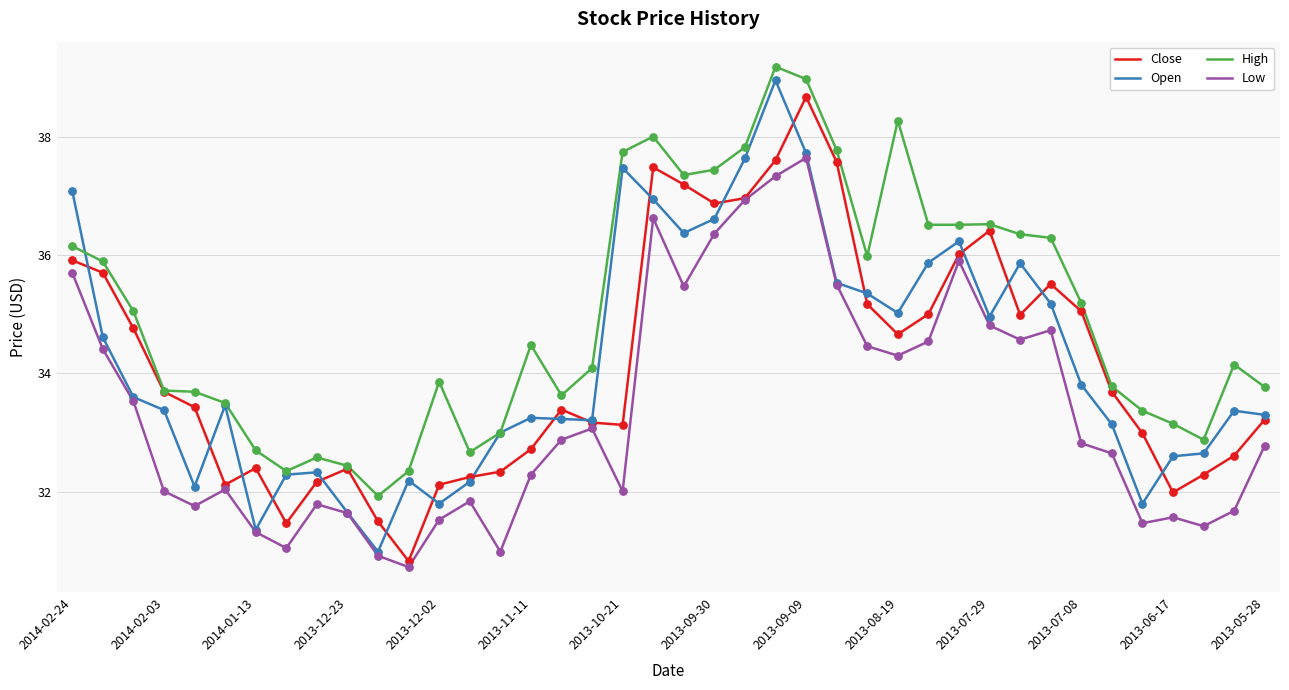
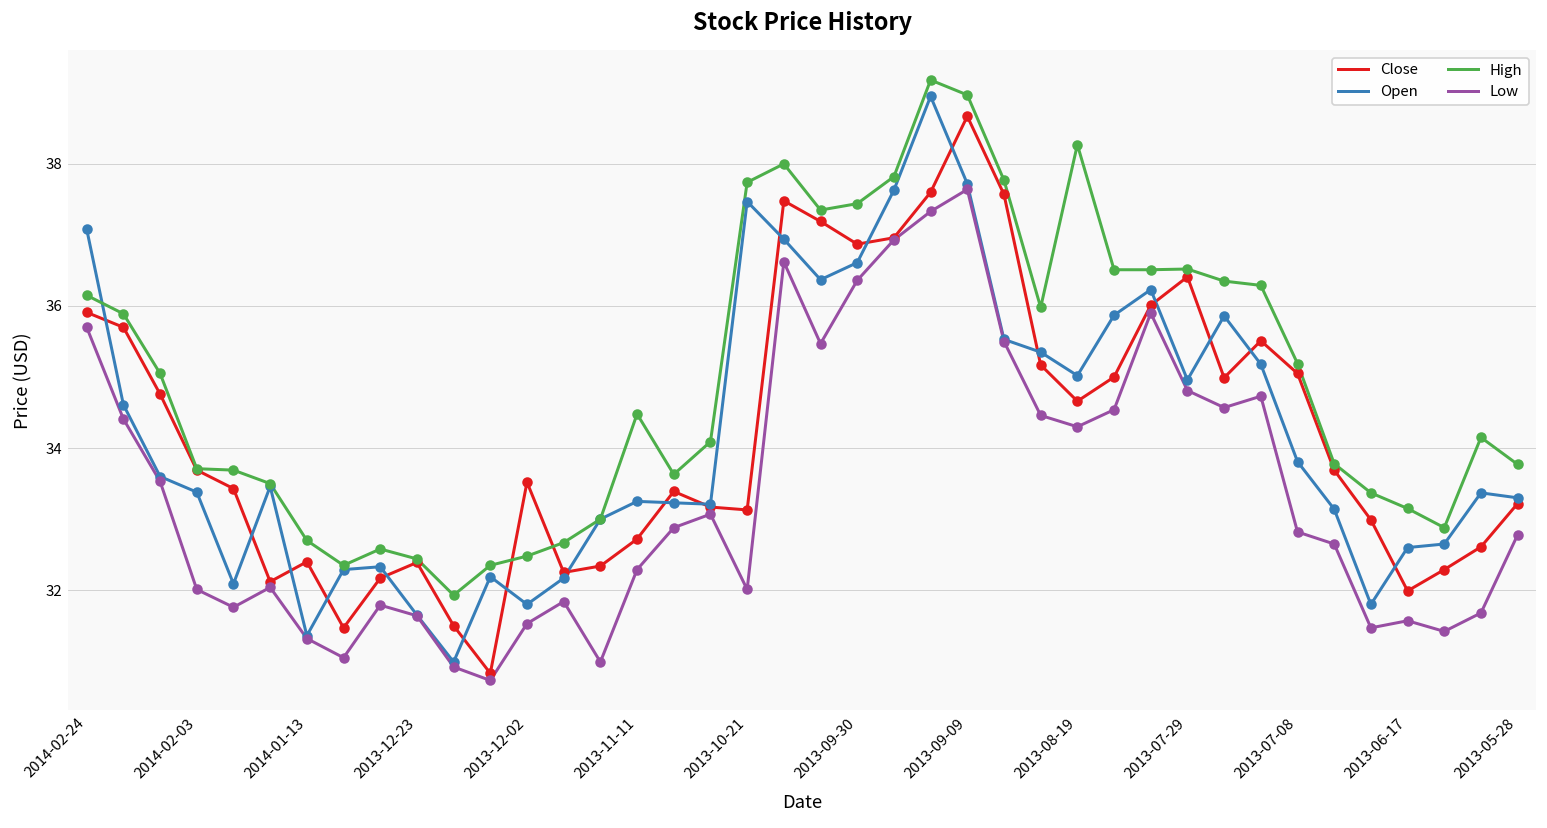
  {
    "Close": {
      "2014-02-24": 35.9,
      "2014-01-13": 32.4,
      "2013-12-23": 32.4,
-     "2013-12-02": 32.1,
+     "2013-12-02": 33.5,
      "2013-11-11": 32.7,
      "2013-10-21": 33.1,
      "2013-09-30": 36.9,
      "2013-09-09": 38.7,
      "2013-08-19": 34.7,
      "2013-07-29": 36.4,
      "2013-07-08": 35.1,
      "2013-06-17": 32.0,
      "2013-05-28": 33.2
    },
    "Open": {
      "2014-02-24": 37.1,
      "2014-02-03": 33.4,
      "2013-12-02": 31.8,
      "2013-11-11": 33.3,
      "2013-10-21": 37.5,
      "2013-09-30": 36.6,
      "2013-09-09": 37.7,
      "2013-08-19": 35.0,
      "2013-07-29": 35.0,
      "2013-07-08": 33.8,
      "2013-06-17": 32.6,
      "2013-05-28": 33.3
    },
    "High": {
      "2014-02-24": 36.2,
      "2014-01-13": 32.7,
      "2013-12-23": 32.4,
-     "2013-12-02": 33.9,
+     "2013-12-02": 32.5,
      "2013-11-11": 34.5,
      "2013-10-21": 37.7,
      "2013-09-30": 37.4,
      "2013-09-09": 39.0,
      "2013-08-19": 38.3,
      "2013-07-29": 36.5,
      "2013-07-08": 35.2,
      "2013-06-17": 33.2,
      "2013-05-28": 33.8
    },
    "Low": {
      "2014-02-24": 35.7,
      "2014-02-03": 32.0,
      "2013-12-02": 31.5,
      "2013-11-11": 32.3,
      "2013-10-21": 32.0,
      "2013-09-30": 36.4,
      "2013-09-09": 37.6,
      "2013-08-19": 34.3,
      "2013-07-29": 34.8,
      "2013-07-08": 32.8,
      "2013-06-17": 31.6,
      "2013-05-28": 32.8
    }
  }
